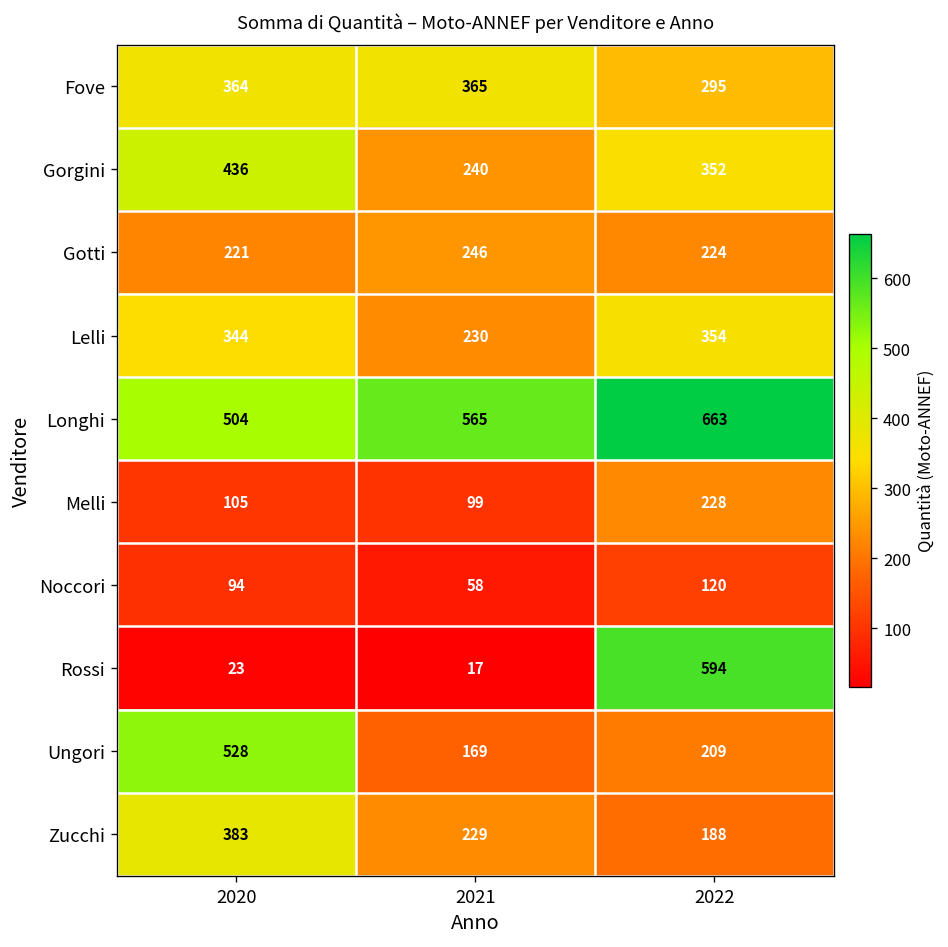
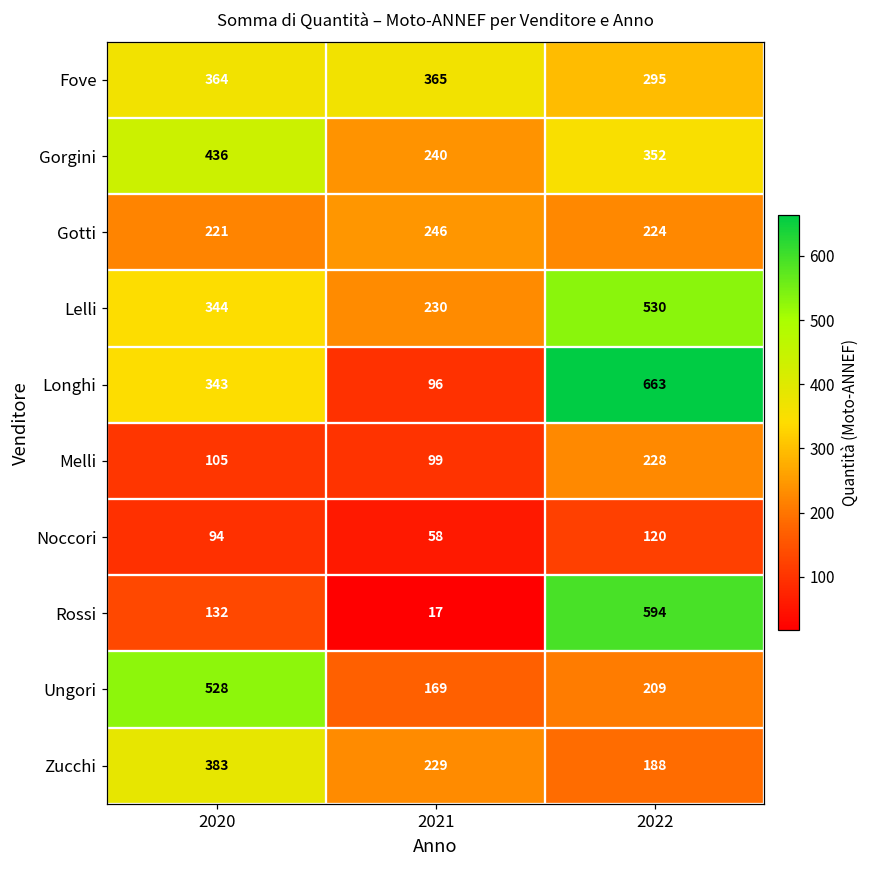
  {
    "Fove": {
      "2020": 364,
      "2021": 365,
      "2022": 295
    },
    "Gorgini": {
      "2020": 436,
      "2021": 240,
      "2022": 352
    },
    "Gotti": {
      "2020": 221,
      "2021": 246,
      "2022": 224
    },
    "Lelli": {
      "2020": 344,
      "2021": 230,
-     "2022": 354
+     "2022": 530
    },
    "Longhi": {
-     "2020": 504,
-     "2021": 565,
+     "2020": 343,
+     "2021": 96,
      "2022": 663
    },
    "Melli": {
      "2020": 105,
      "2021": 99,
      "2022": 228
    },
    "Noccori": {
      "2020": 94,
      "2021": 58,
      "2022": 120
    },
    "Rossi": {
-     "2020": 23,
+     "2020": 132,
      "2021": 17,
      "2022": 594
    },
    "Ungori": {
      "2020": 528,
      "2021": 169,
      "2022": 209
    },
    "Zucchi": {
      "2020": 383,
      "2021": 229,
      "2022": 188
    }
  }
